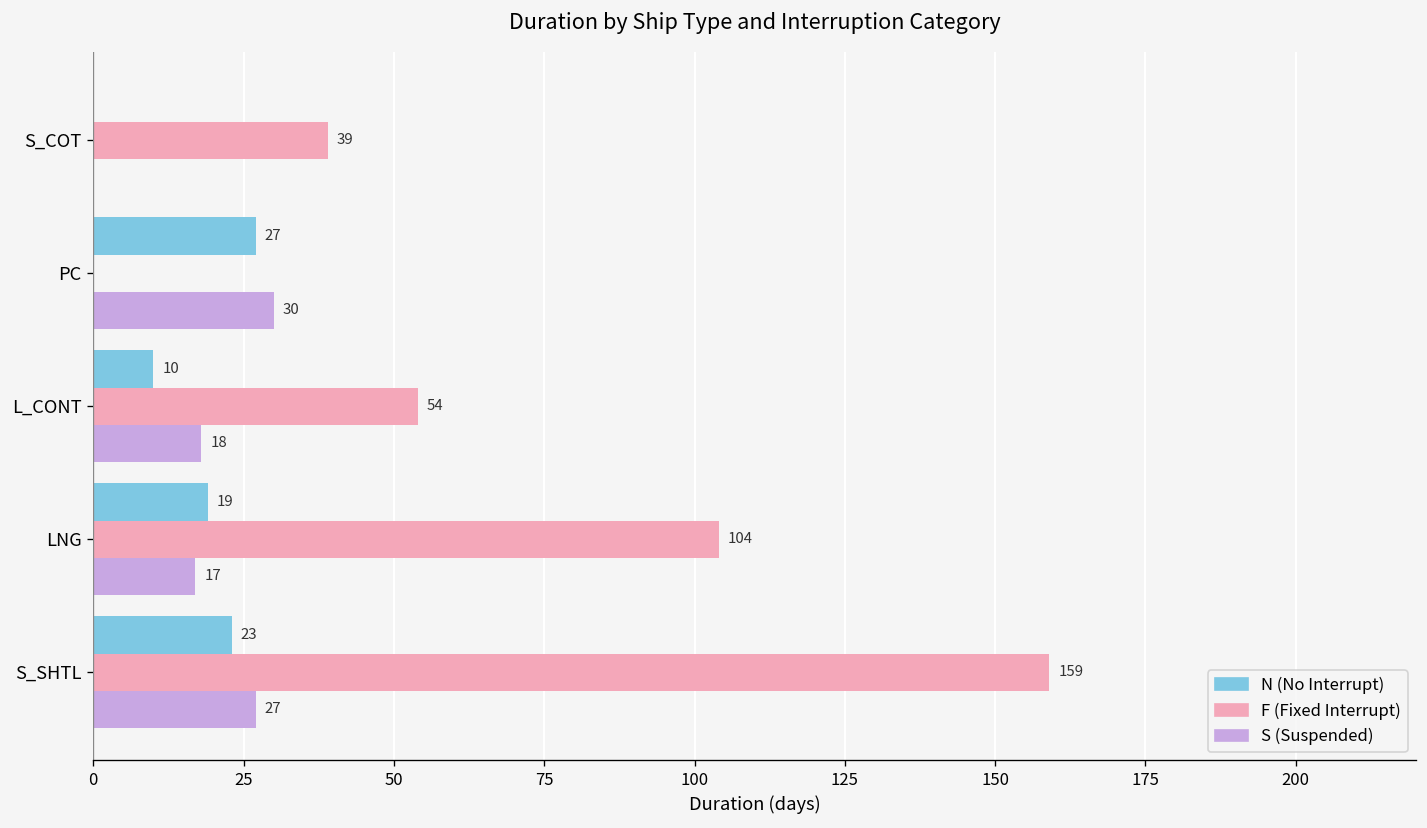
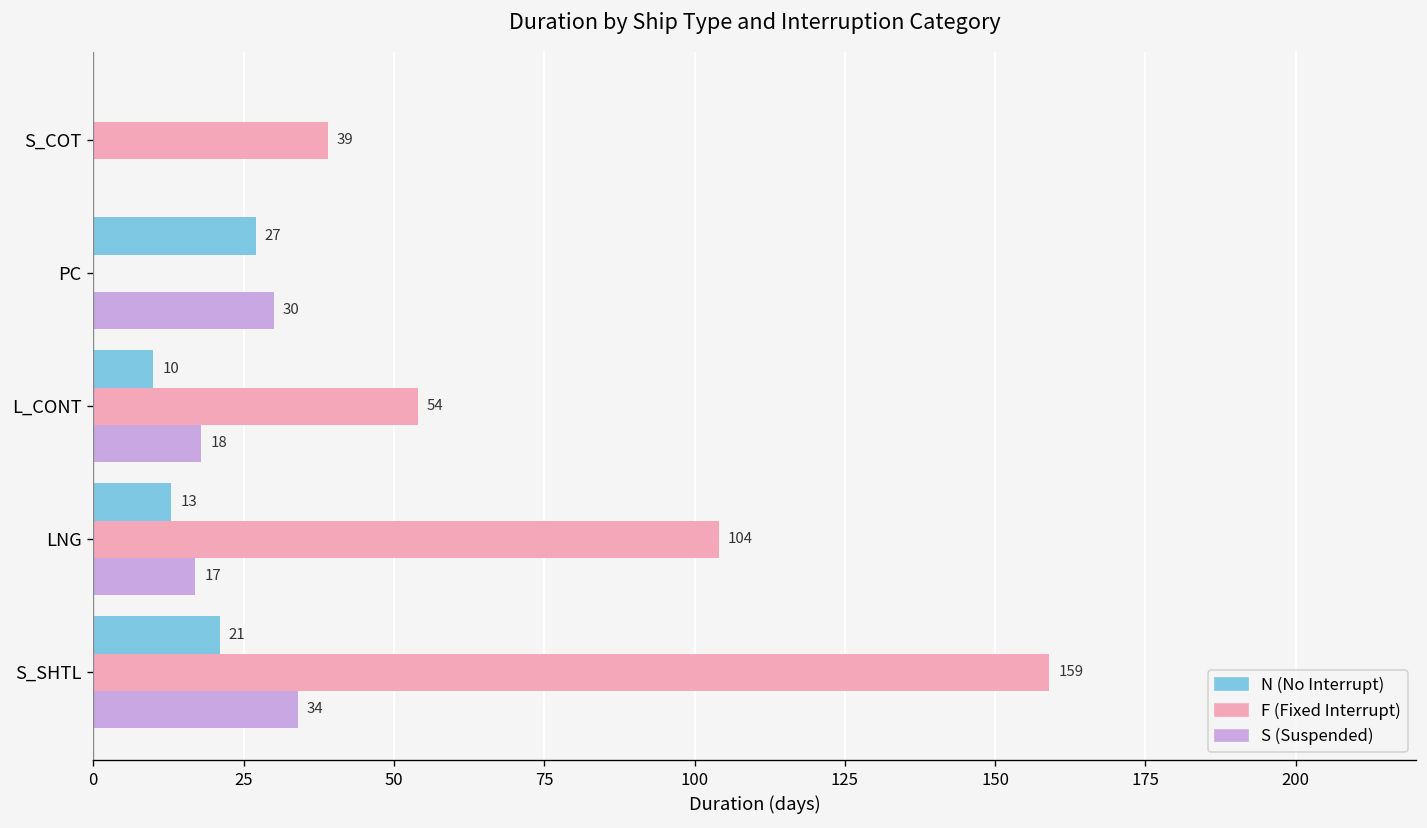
  {
    "N (No Interrupt)": {
      "PC": 27,
      "L_CONT": 10,
-     "LNG": 19,
-     "S_SHTL": 23
+     "LNG": 13,
+     "S_SHTL": 21
    },
    "F (Fixed Interrupt)": {
      "S_COT": 39,
      "L_CONT": 54,
      "LNG": 104,
      "S_SHTL": 159
    },
    "S (Suspended)": {
      "PC": 30,
      "L_CONT": 18,
      "LNG": 17,
-     "S_SHTL": 27
+     "S_SHTL": 34
    }
  }
